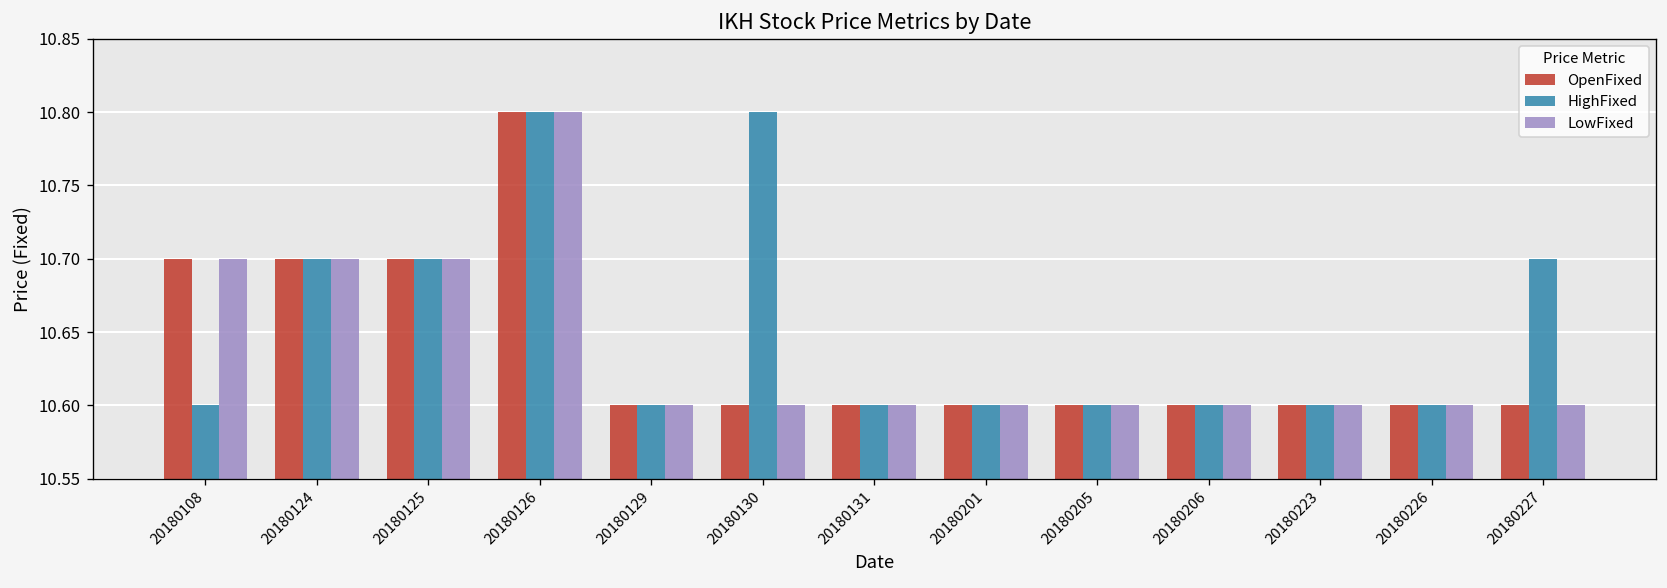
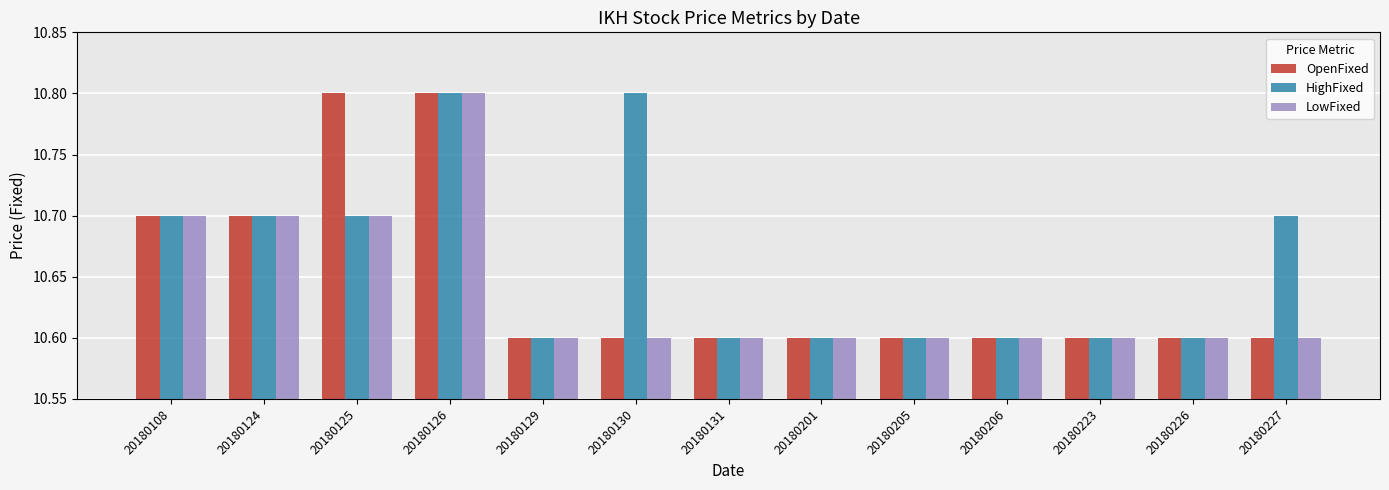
  {
    "OpenFixed": {
      "20180108": 10.7,
      "20180124": 10.7,
-     "20180125": 10.7,
+     "20180125": 10.8,
      "20180126": 10.8,
      "20180129": 10.6,
      "20180130": 10.6,
      "20180131": 10.6,
      "20180201": 10.6,
      "20180205": 10.6,
      "20180206": 10.6,
      "20180223": 10.6,
      "20180226": 10.6,
      "20180227": 10.6
    },
    "HighFixed": {
-     "20180108": 10.6,
+     "20180108": 10.7,
      "20180124": 10.7,
      "20180125": 10.7,
      "20180126": 10.8,
      "20180129": 10.6,
      "20180130": 10.8,
      "20180131": 10.6,
      "20180201": 10.6,
      "20180205": 10.6,
      "20180206": 10.6,
      "20180223": 10.6,
      "20180226": 10.6,
      "20180227": 10.7
    },
    "LowFixed": {
      "20180108": 10.7,
      "20180124": 10.7,
      "20180125": 10.7,
      "20180126": 10.8,
      "20180129": 10.6,
      "20180130": 10.6,
      "20180131": 10.6,
      "20180201": 10.6,
      "20180205": 10.6,
      "20180206": 10.6,
      "20180223": 10.6,
      "20180226": 10.6,
      "20180227": 10.6
    }
  }
